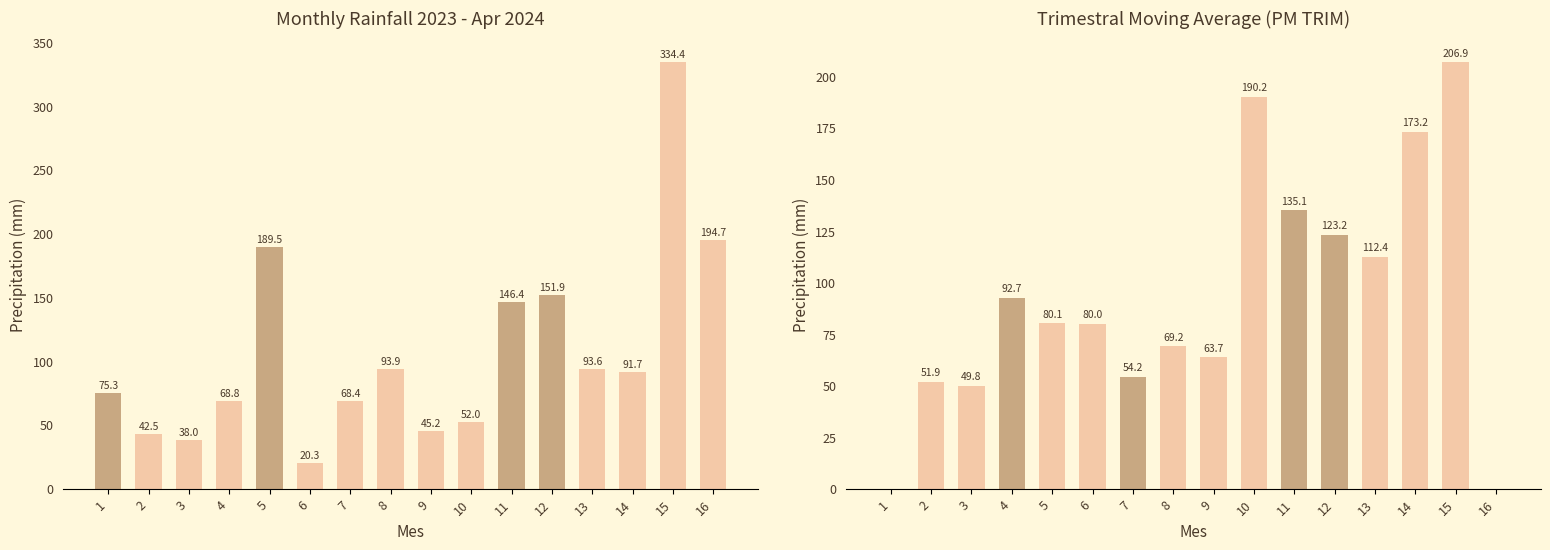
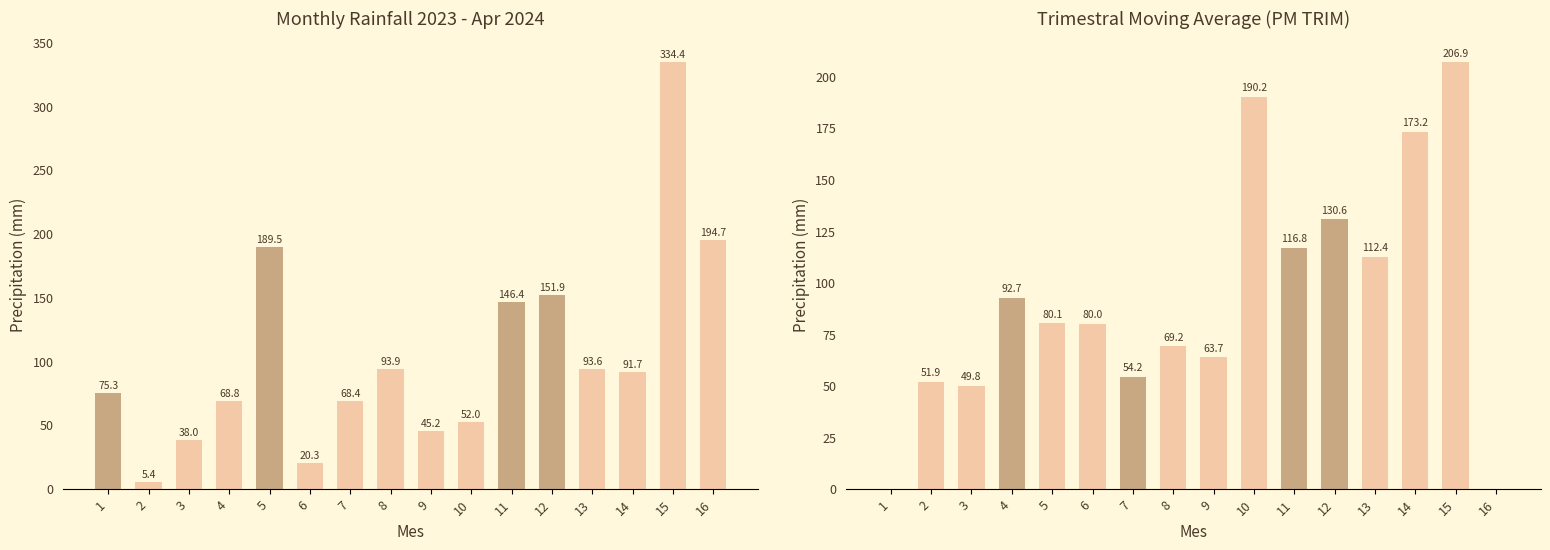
  {
    "Monthly Rainfall 2023 - Apr 2024": {
      "1": 75.3,
-     "2": 42.5,
+     "2": 5.4,
      "3": 38.0,
      "4": 68.8,
      "5": 189.5,
      "6": 20.3,
      "7": 68.4,
      "8": 93.9,
      "9": 45.2,
      "10": 52.0,
      "11": 146.4,
      "12": 151.9,
      "13": 93.6,
      "14": 91.7,
      "15": 334.4,
      "16": 194.7
    },
    "Trimestral Moving Average (PM TRIM)": {
      "2": 51.9,
      "3": 49.8,
      "4": 92.7,
      "5": 80.1,
      "6": 80.0,
      "7": 54.2,
      "8": 69.2,
      "9": 63.7,
      "10": 190.2,
-     "11": 135.1,
-     "12": 123.2,
+     "11": 116.8,
+     "12": 130.6,
      "13": 112.4,
      "14": 173.2,
      "15": 206.9
    }
  }
